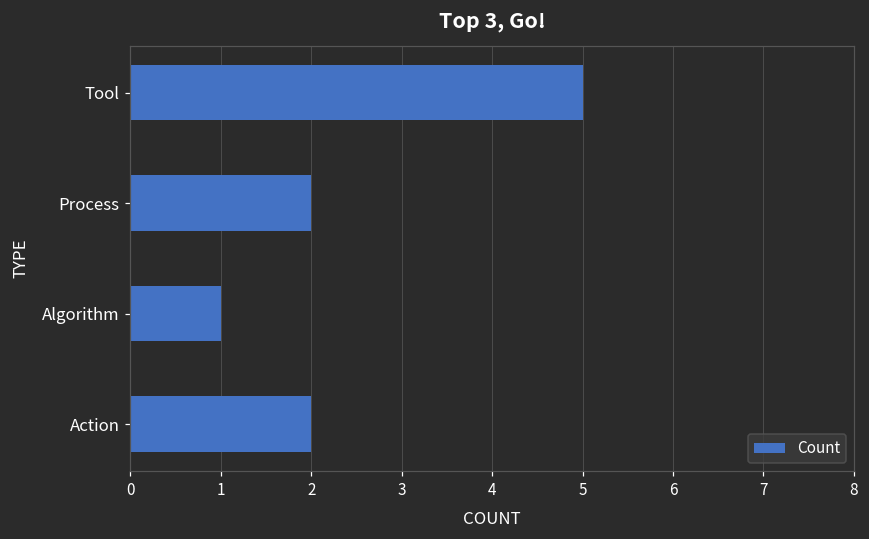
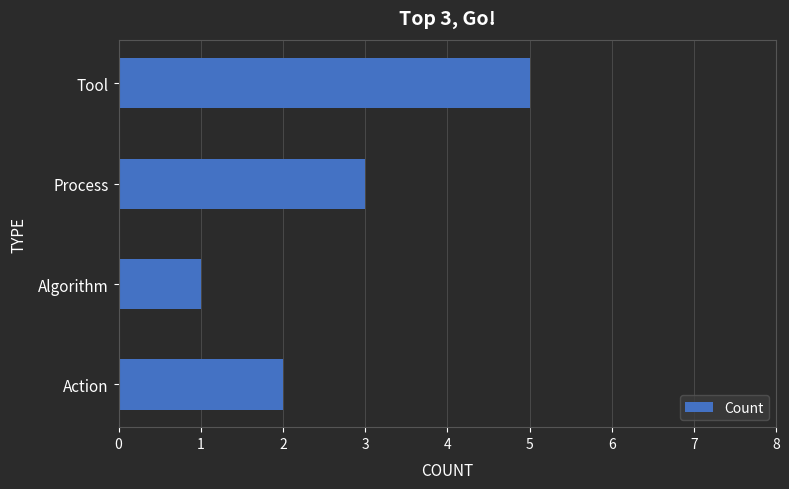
  {
    "Tool": 5,
-   "Process": 2,
+   "Process": 3,
    "Algorithm": 1,
    "Action": 2
  }
